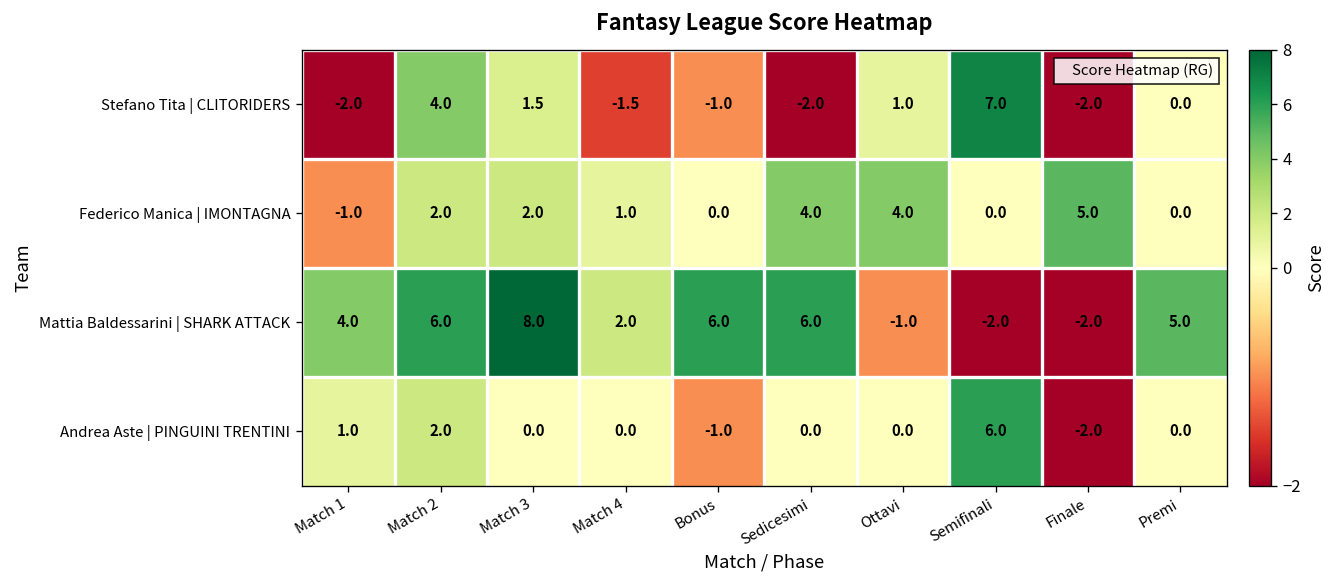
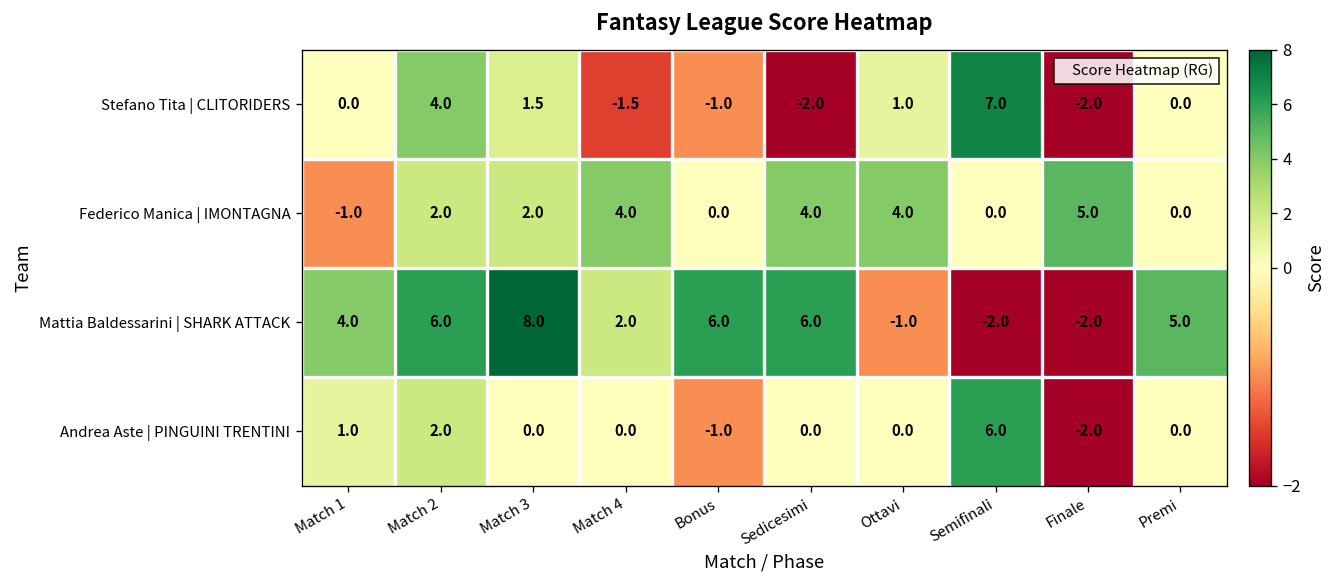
  {
    "Stefano Tita | CLITORIDERS": {
-     "Match 1": -2.0,
+     "Match 1": 0.0,
      "Match 2": 4.0,
      "Match 3": 1.5,
      "Match 4": -1.5,
      "Bonus": -1.0,
      "Sedicesimi": -2.0,
      "Ottavi": 1.0,
      "Semifinali": 7.0,
      "Finale": -2.0,
      "Premi": 0.0
    },
    "Federico Manica | IMONTAGNA": {
      "Match 1": -1.0,
      "Match 2": 2.0,
      "Match 3": 2.0,
-     "Match 4": 1.0,
+     "Match 4": 4.0,
      "Bonus": 0.0,
      "Sedicesimi": 4.0,
      "Ottavi": 4.0,
      "Semifinali": 0.0,
      "Finale": 5.0,
      "Premi": 0.0
    },
    "Mattia Baldessarini | SHARK ATTACK": {
      "Match 1": 4.0,
      "Match 2": 6.0,
      "Match 3": 8.0,
      "Match 4": 2.0,
      "Bonus": 6.0,
      "Sedicesimi": 6.0,
      "Ottavi": -1.0,
      "Semifinali": -2.0,
      "Finale": -2.0,
      "Premi": 5.0
    },
    "Andrea Aste | PINGUINI TRENTINI": {
      "Match 1": 1.0,
      "Match 2": 2.0,
      "Match 3": 0.0,
      "Match 4": 0.0,
      "Bonus": -1.0,
      "Sedicesimi": 0.0,
      "Ottavi": 0.0,
      "Semifinali": 6.0,
      "Finale": -2.0,
      "Premi": 0.0
    }
  }
